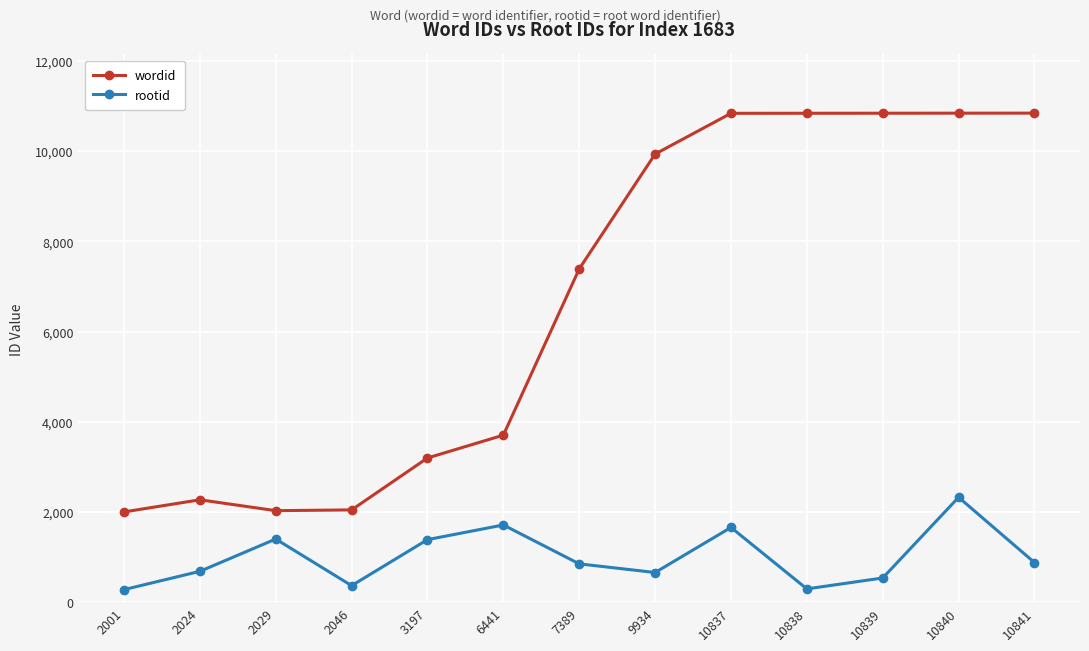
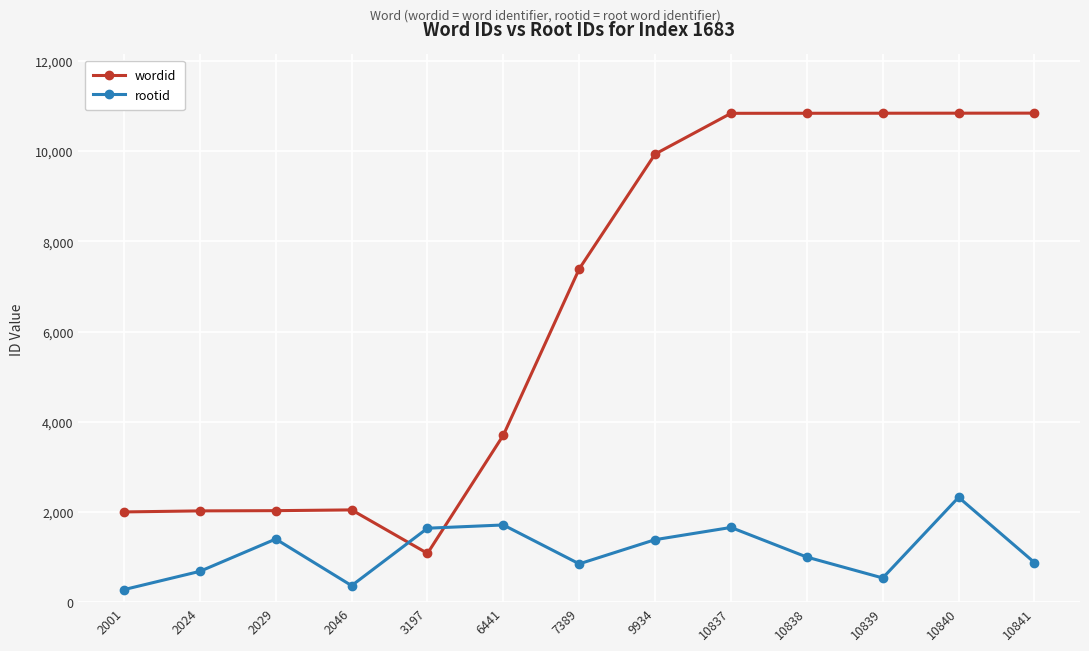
  {
    "wordid": {
      "2001": "2,000",
-     "2024": "2,300",
+     "2024": "2,000",
      "2029": "2,000",
      "2046": "2,000",
-     "3197": "3,200",
+     "3197": "1,100",
      "6441": "3,700",
      "7389": "7,400",
      "9934": "9,900",
      "10837": "10,800",
      "10838": "10,800",
      "10839": "10,800",
      "10840": "10,800",
      "10841": "10,800"
    },
    "rootid": {
      "2001": "300",
      "2024": "700",
      "2029": "1,400",
      "2046": "400",
-     "3197": "1,400",
+     "3197": "1,600",
      "6441": "1,700",
      "7389": "900",
-     "9934": "700",
+     "9934": "1,400",
      "10837": "1,700",
-     "10838": "300",
+     "10838": "1,000",
      "10839": "500",
      "10840": "2,300",
      "10841": "900"
    }
  }
